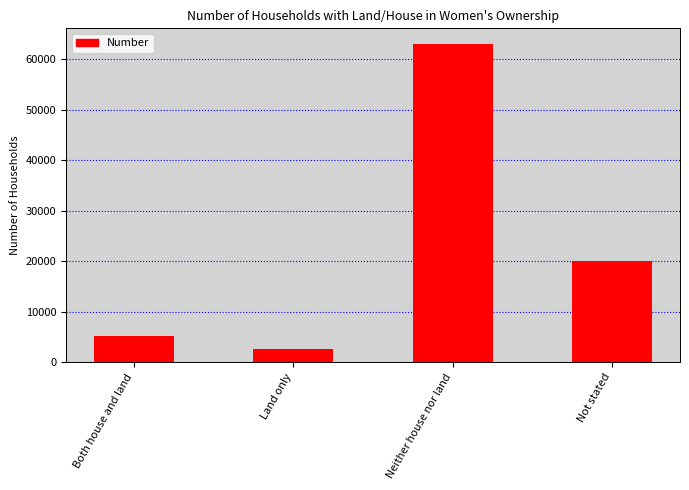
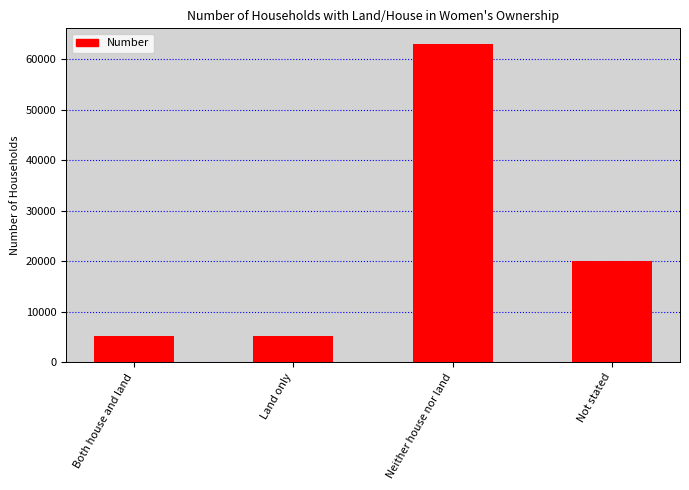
  {
    "Both house and land": 5000,
-   "Land only": 3000,
+   "Land only": 5000,
    "Neither house nor land": 63000,
    "Not stated": 20000
  }
